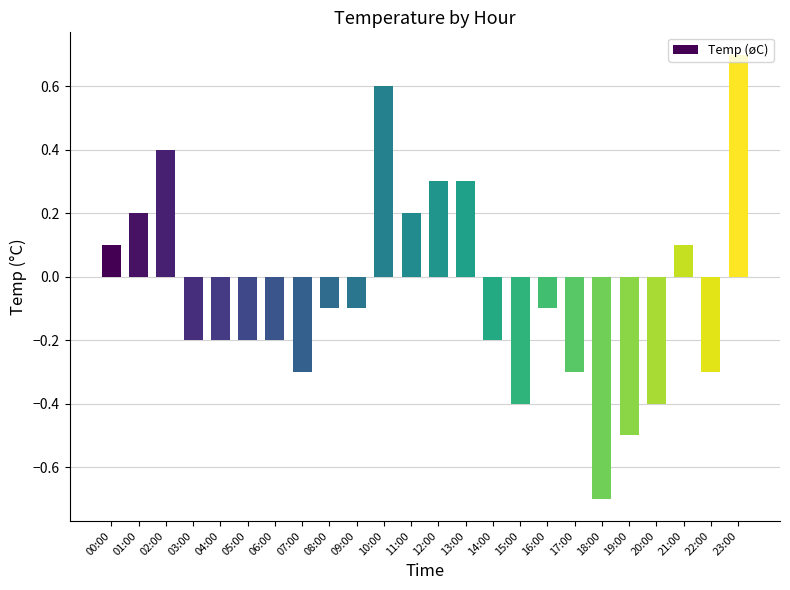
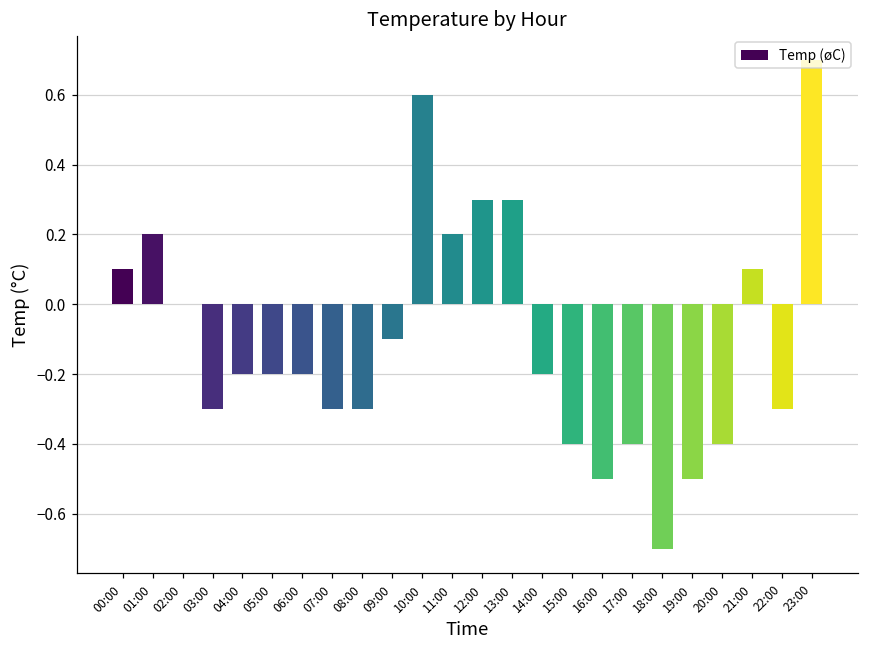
  {
    "00:00": 0.1,
    "01:00": 0.2,
-   "02:00": 0.4,
-   "03:00": -0.2,
+   "02:00": 0.0,
+   "03:00": -0.3,
    "04:00": -0.2,
    "05:00": -0.2,
    "06:00": -0.2,
    "07:00": -0.3,
-   "08:00": -0.1,
+   "08:00": -0.3,
    "09:00": -0.1,
    "10:00": 0.6,
    "11:00": 0.2,
    "12:00": 0.3,
    "13:00": 0.3,
    "14:00": -0.2,
    "15:00": -0.4,
-   "16:00": -0.1,
-   "17:00": -0.3,
+   "16:00": -0.5,
+   "17:00": -0.4,
    "18:00": -0.7,
    "19:00": -0.5,
    "20:00": -0.4,
    "21:00": 0.1,
    "22:00": -0.3
  }
